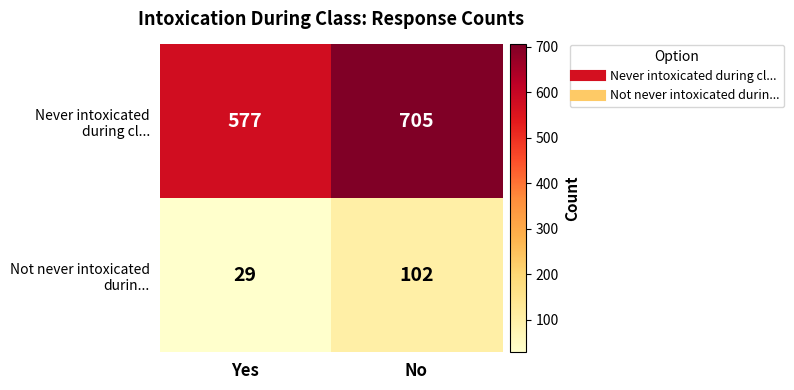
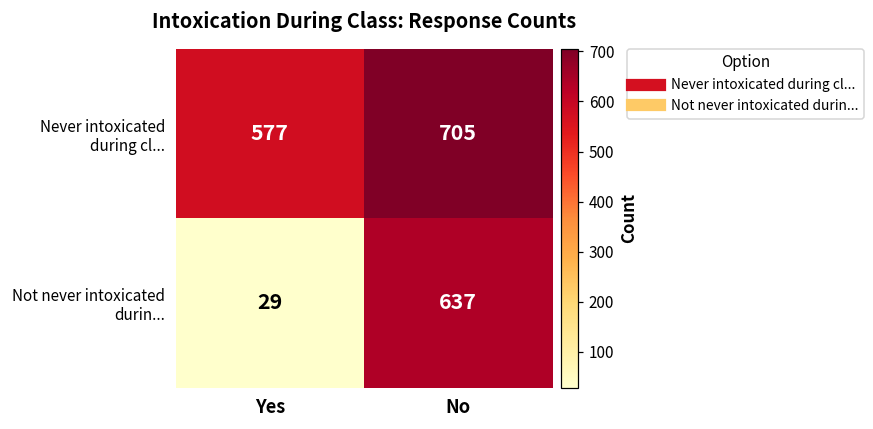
  {
    "Never intoxicated during cl...": {
      "Yes": 577,
      "No": 705
    },
    "Not never intoxicated durin...": {
      "Yes": 29,
-     "No": 102
+     "No": 637
    }
  }
